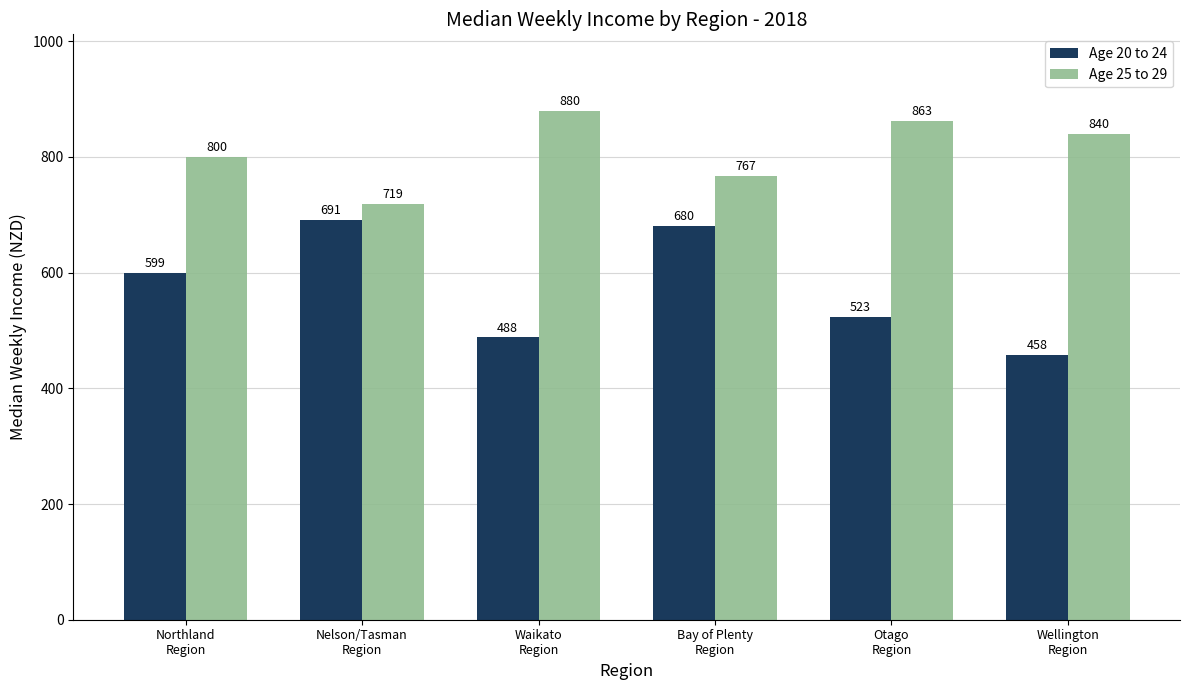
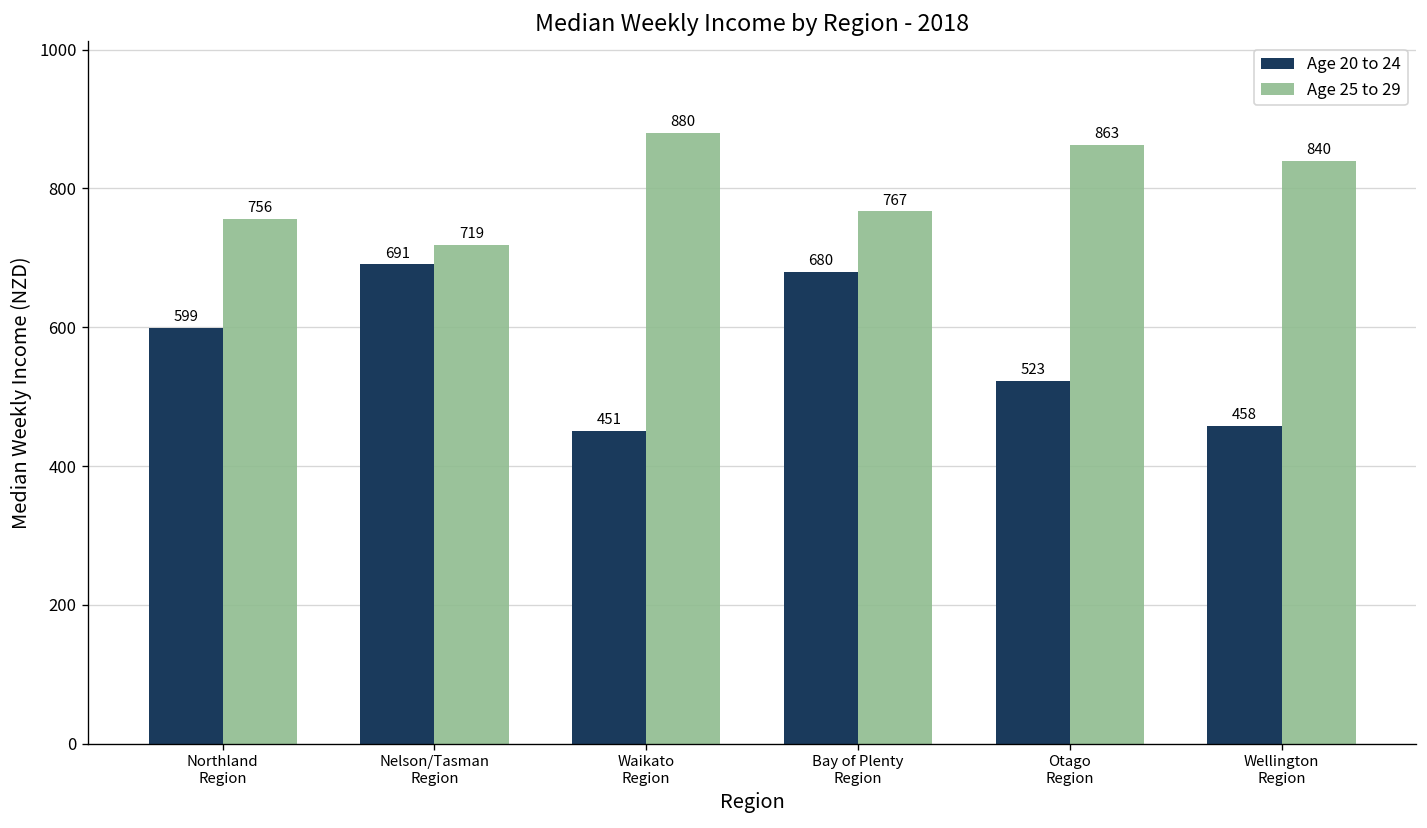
  {
    "Age 20 to 24": {
      "Northland Region": 599,
      "Nelson/Tasman Region": 691,
-     "Waikato Region": 488,
+     "Waikato Region": 451,
      "Bay of Plenty Region": 680,
      "Otago Region": 523,
      "Wellington Region": 458
    },
    "Age 25 to 29": {
-     "Northland Region": 800,
+     "Northland Region": 756,
      "Nelson/Tasman Region": 719,
      "Waikato Region": 880,
      "Bay of Plenty Region": 767,
      "Otago Region": 863,
      "Wellington Region": 840
    }
  }
